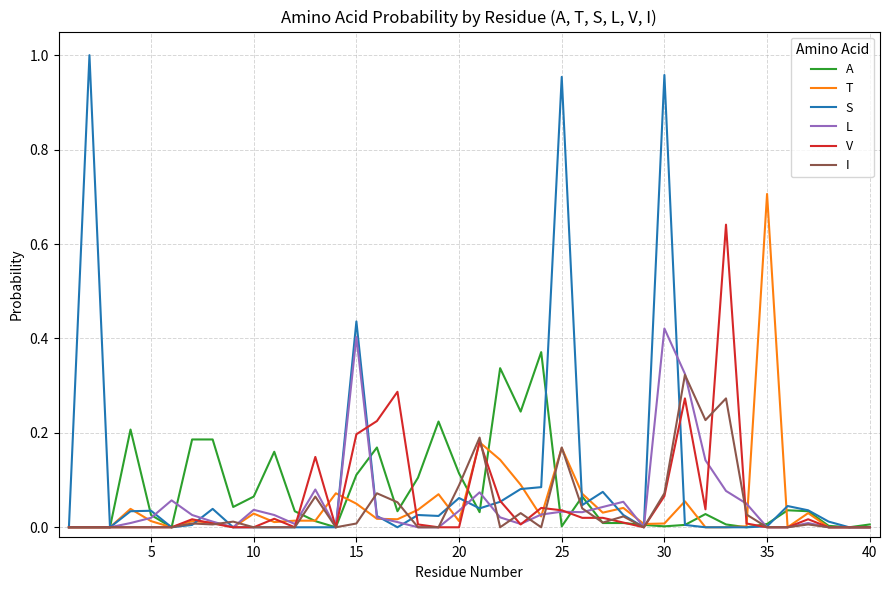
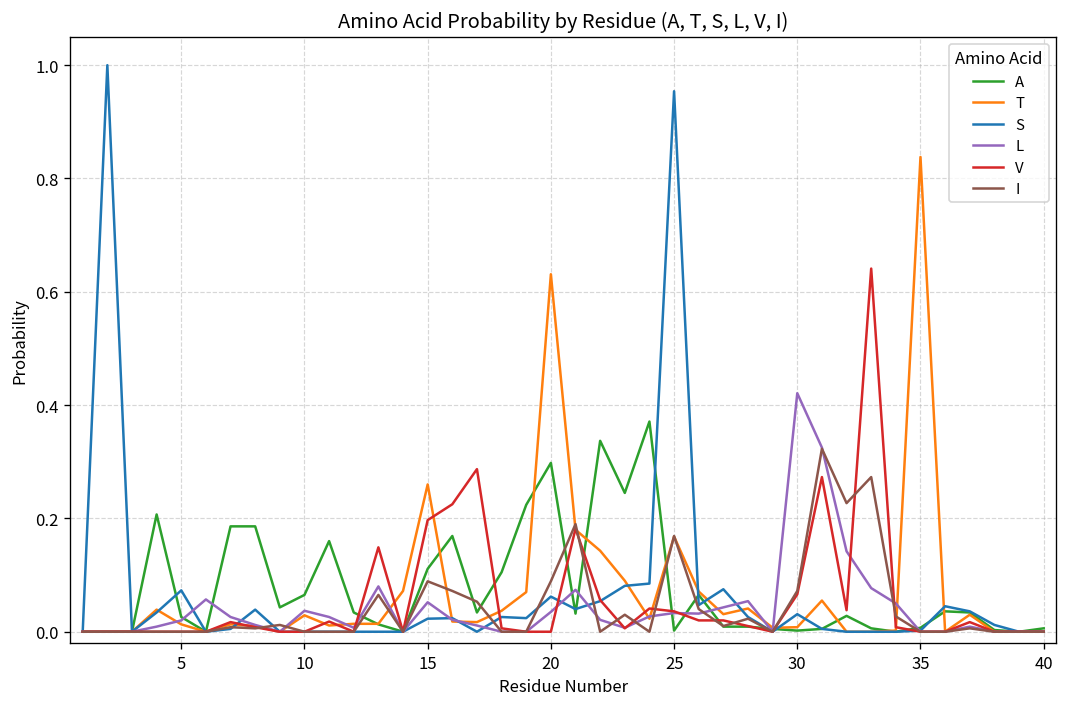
  {
    "A": {
      "5": 0.03,
      "10": 0.07,
      "15": 0.11,
-     "20": 0.11,
+     "20": 0.30,
      "25": 0.00,
      "30": 0.00,
      "40": 0.01
    },
    "T": {
      "5": 0.01,
      "10": 0.03,
-     "15": 0.05,
-     "20": 0.01,
+     "15": 0.26,
+     "20": 0.63,
      "30": 0.01,
-     "35": 0.71
+     "35": 0.84
    },
    "S": {
-     "5": 0.04,
-     "15": 0.44,
+     "5": 0.07,
+     "15": 0.02,
      "20": 0.06,
      "25": 0.95,
-     "30": 0.96
+     "30": 0.03
    },
    "L": {
      "5": 0.02,
      "10": 0.04,
-     "15": 0.40,
+     "15": 0.05,
      "20": 0.04,
      "30": 0.42
    },
    "V": {
      "15": 0.20,
      "20": 0.00,
      "30": 0.07
    },
    "I": {
-     "15": 0.01,
+     "15": 0.09,
      "20": 0.09,
      "30": 0.07
    }
  }
